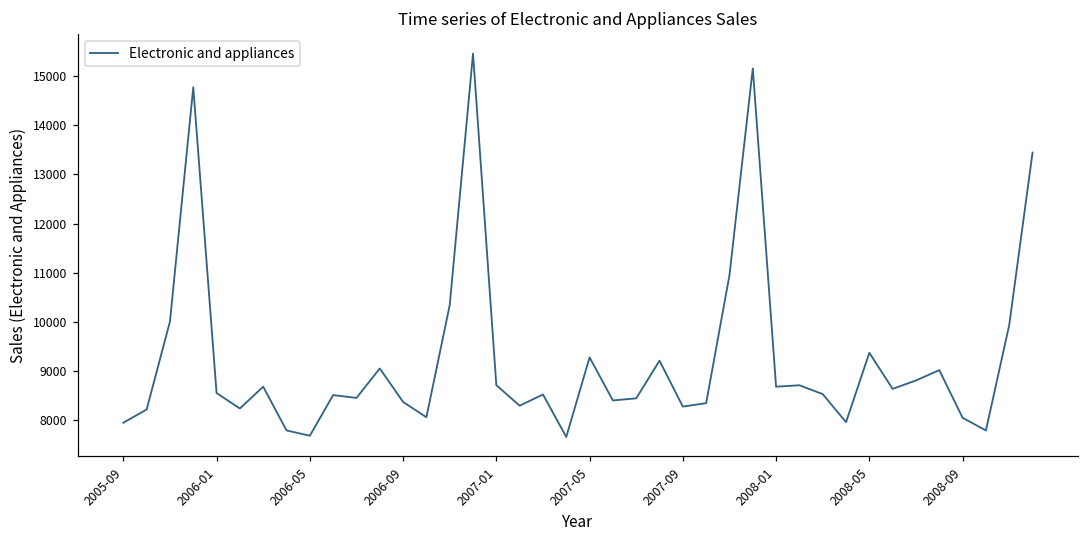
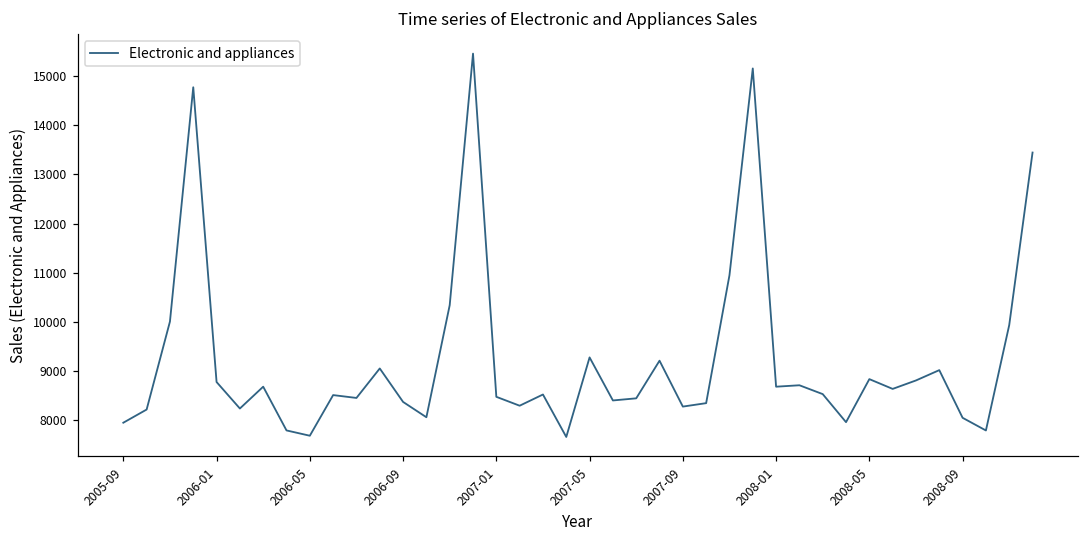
  {
    "2005-09": 7900,
-   "2006-01": 8600,
+   "2006-01": 8800,
    "2006-05": 7700,
    "2006-09": 8400,
-   "2007-01": 8700,
+   "2007-01": 8500,
    "2007-05": 9300,
    "2007-09": 8300,
    "2008-01": 8700,
-   "2008-05": 9400,
+   "2008-05": 8800,
    "2008-09": 8000
  }
